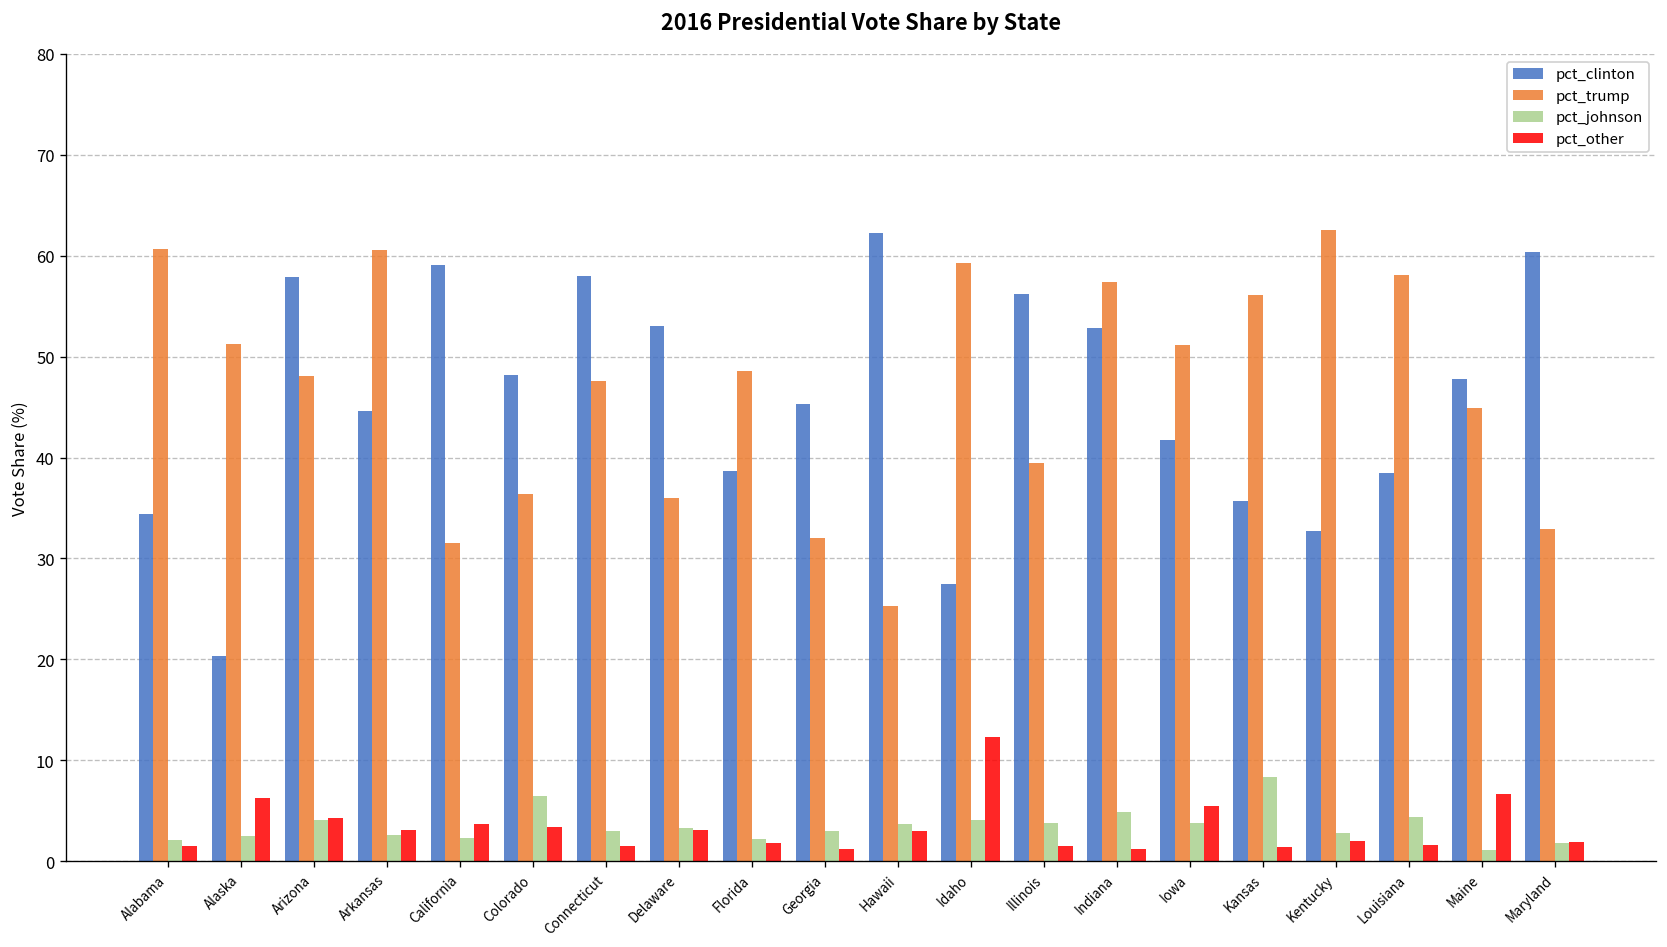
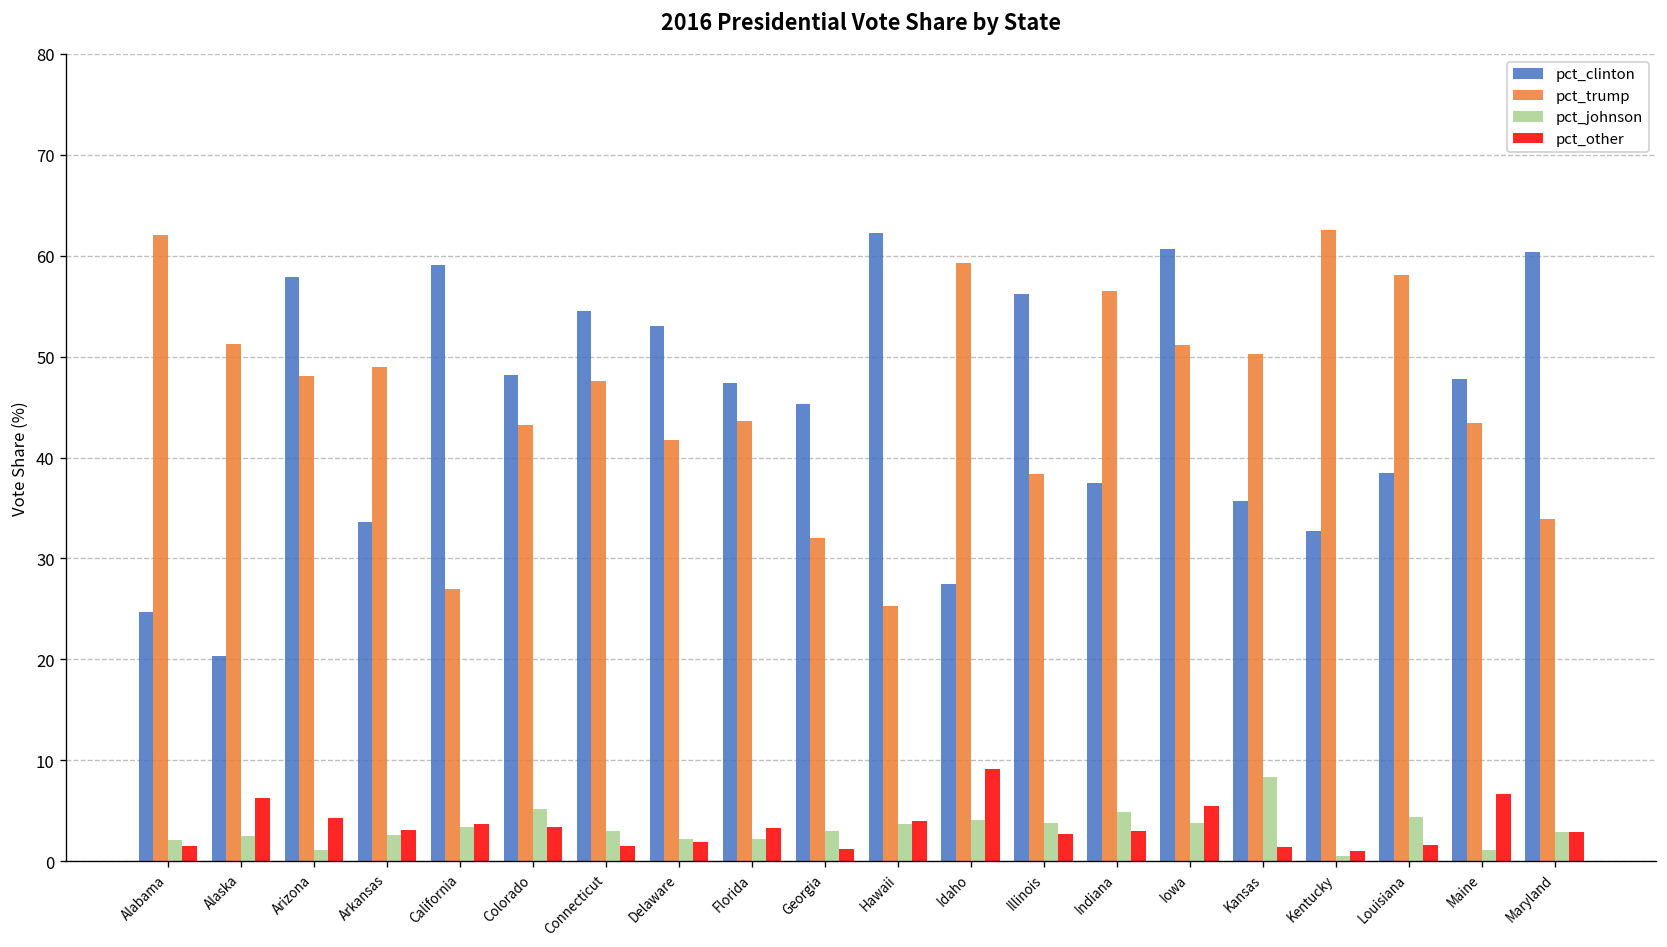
  {
    "pct_clinton": {
-     "Alabama": 34,
+     "Alabama": 25,
      "Alaska": 20,
      "Arizona": 58,
-     "Arkansas": 45,
+     "Arkansas": 34,
      "California": 59,
      "Colorado": 48,
-     "Connecticut": 58,
+     "Connecticut": 55,
      "Delaware": 53,
-     "Florida": 39,
+     "Florida": 47,
      "Georgia": 45,
      "Hawaii": 62,
      "Idaho": 27,
      "Illinois": 56,
-     "Indiana": 53,
-     "Iowa": 42,
+     "Indiana": 37,
+     "Iowa": 61,
      "Kansas": 36,
      "Kentucky": 33,
      "Louisiana": 38,
      "Maine": 48,
      "Maryland": 60
    },
    "pct_trump": {
-     "Alabama": 61,
+     "Alabama": 62,
      "Alaska": 51,
      "Arizona": 48,
-     "Arkansas": 61,
-     "California": 31,
-     "Colorado": 36,
+     "Arkansas": 49,
+     "California": 27,
+     "Colorado": 43,
      "Connecticut": 48,
-     "Delaware": 36,
-     "Florida": 49,
+     "Delaware": 42,
+     "Florida": 44,
      "Georgia": 32,
      "Hawaii": 25,
      "Idaho": 59,
-     "Illinois": 39,
-     "Indiana": 57,
+     "Illinois": 38,
+     "Indiana": 56,
      "Iowa": 51,
-     "Kansas": 56,
+     "Kansas": 50,
      "Kentucky": 63,
      "Louisiana": 58,
-     "Maine": 45,
-     "Maryland": 33
+     "Maine": 43,
+     "Maryland": 34
    },
    "pct_johnson": {
      "Alabama": 2,
      "Alaska": 2,
-     "Arizona": 4,
+     "Arizona": 1,
      "Arkansas": 3,
-     "California": 2,
-     "Colorado": 6,
+     "California": 3,
+     "Colorado": 5,
      "Connecticut": 3,
-     "Delaware": 3,
+     "Delaware": 2,
      "Florida": 2,
      "Georgia": 3,
      "Hawaii": 4,
      "Idaho": 4,
      "Illinois": 4,
      "Indiana": 5,
      "Iowa": 4,
      "Kansas": 8,
-     "Kentucky": 3,
+     "Kentucky": 1,
      "Louisiana": 4,
      "Maine": 1,
-     "Maryland": 2
+     "Maryland": 3
    },
    "pct_other": {
      "Alabama": 1,
      "Alaska": 6,
      "Arizona": 4,
      "Arkansas": 3,
      "California": 4,
      "Colorado": 3,
      "Connecticut": 2,
-     "Delaware": 3,
-     "Florida": 2,
+     "Delaware": 2,
+     "Florida": 3,
      "Georgia": 1,
-     "Hawaii": 3,
-     "Idaho": 12,
-     "Illinois": 1,
-     "Indiana": 1,
+     "Hawaii": 4,
+     "Idaho": 9,
+     "Illinois": 3,
+     "Indiana": 3,
      "Iowa": 5,
      "Kansas": 1,
-     "Kentucky": 2,
+     "Kentucky": 1,
      "Louisiana": 2,
      "Maine": 7,
-     "Maryland": 2
+     "Maryland": 3
    }
  }
